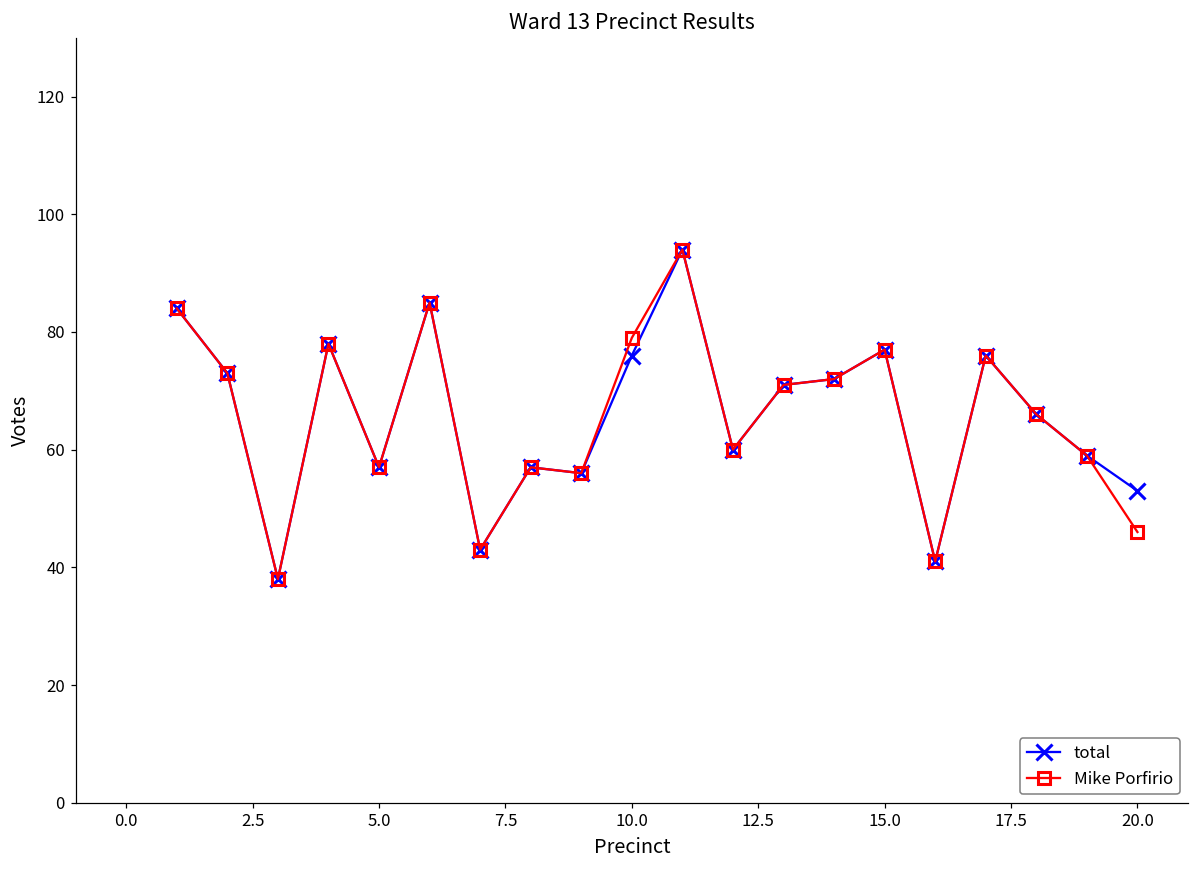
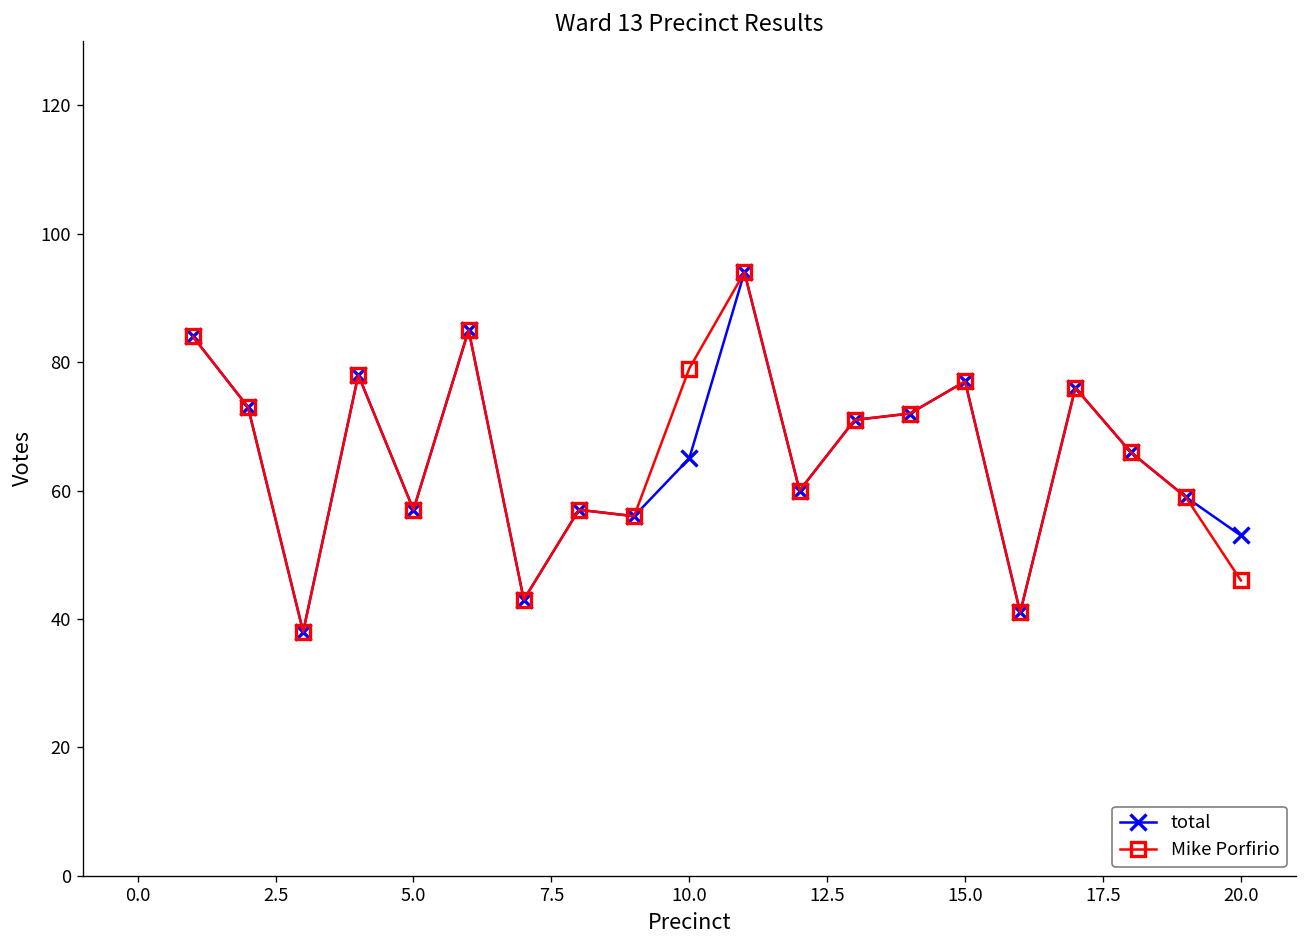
  {
    "total": {
-     "10.0": 76,
+     "10.0": 65,
      "20.0": 53
    },
    "Mike Porfirio": {
      "10.0": 79,
      "20.0": 46
    }
  }
